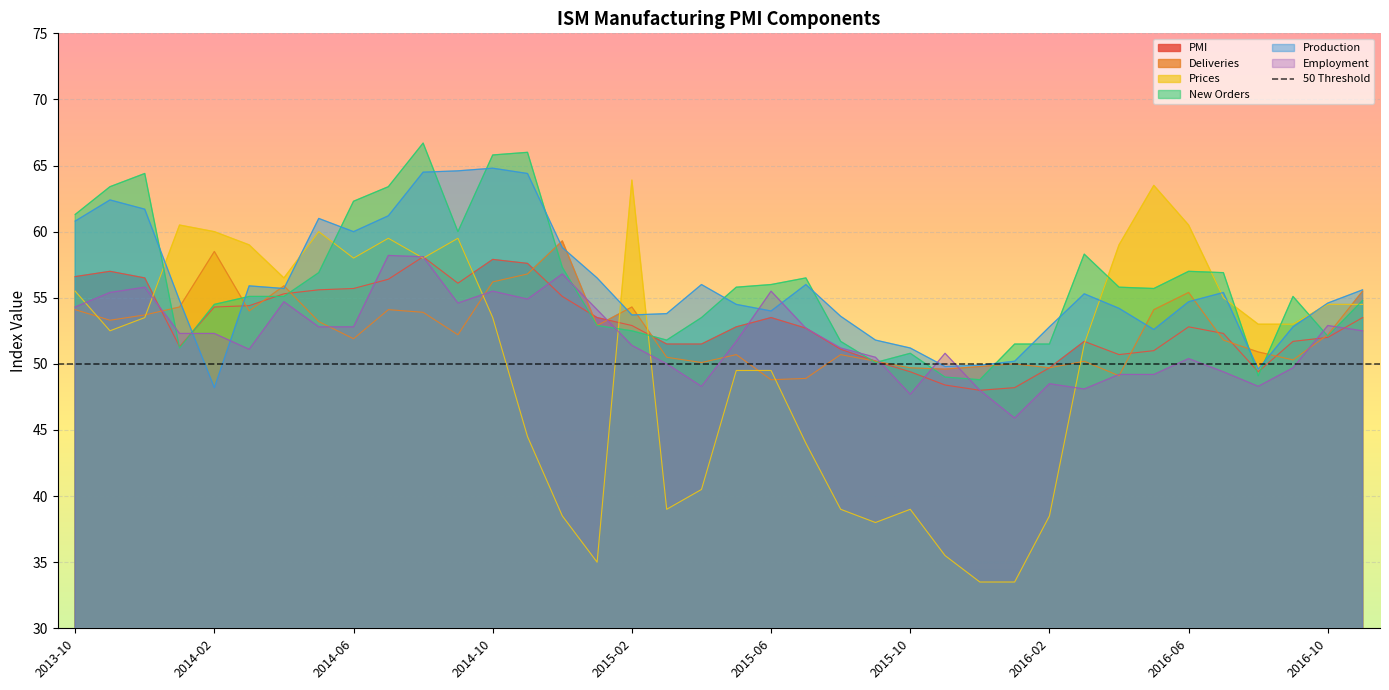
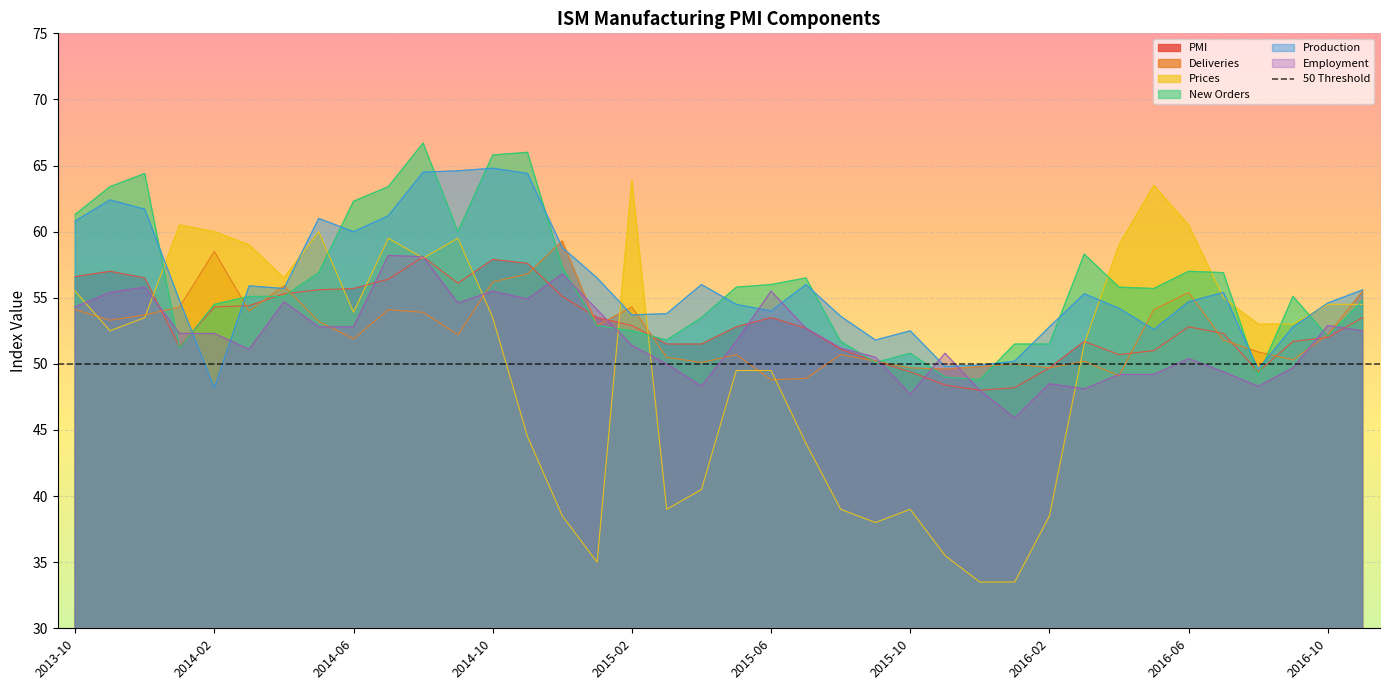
  {
    "Prices": {
      "2013-10": 55.5,
      "2014-02": 60.0,
-     "2014-06": 58.0,
+     "2014-06": 53.9,
      "2014-10": 53.5,
      "2015-02": 63.9,
      "2015-06": 49.5,
      "2015-10": 39.0,
      "2016-02": 38.5,
      "2016-06": 60.5
    },
    "New Orders": {
      "2013-10": 61.3,
      "2014-02": 54.5,
      "2014-06": 62.3,
      "2014-10": 65.8,
      "2015-02": 52.5,
      "2015-06": 56.0,
      "2015-10": 50.8,
      "2016-02": 51.5,
      "2016-06": 57.0
    },
    "Production": {
      "2013-10": 60.8,
      "2014-02": 48.2,
      "2014-06": 60.0,
      "2014-10": 64.8,
      "2015-02": 53.7,
      "2015-06": 54.0,
-     "2015-10": 51.2,
+     "2015-10": 52.5,
      "2016-02": 52.8,
      "2016-06": 54.7
    },
    "Employment": {
      "2013-10": 54.3,
      "2014-02": 52.3,
      "2014-06": 52.8,
      "2014-10": 55.5,
      "2015-02": 51.4,
      "2015-06": 55.5,
      "2015-10": 47.7,
      "2016-02": 48.5,
      "2016-06": 50.4,
      "2016-10": 52.9
    }
  }
